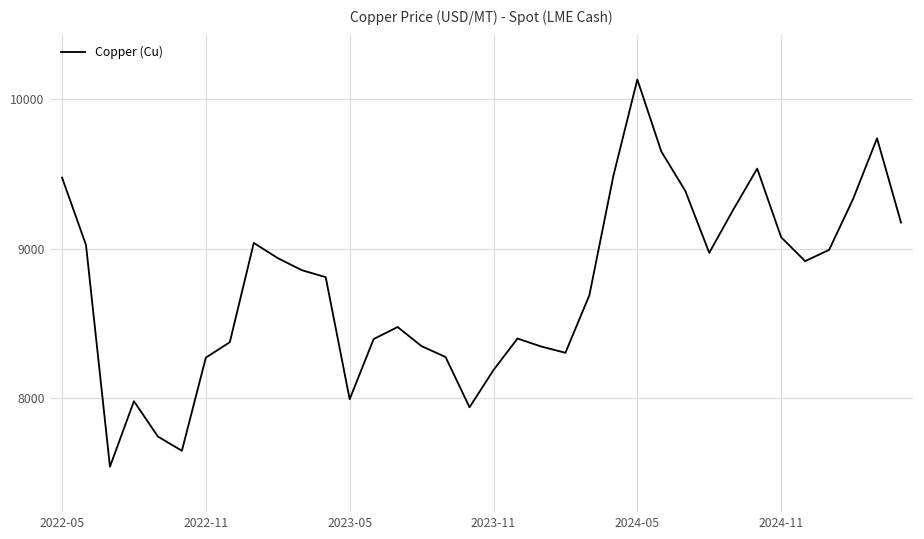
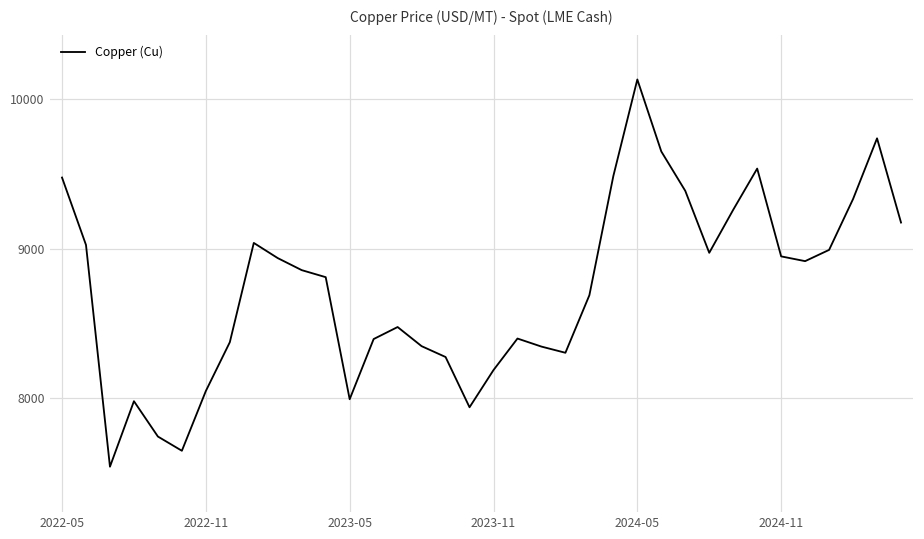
  {
    "2022-05": 9470,
-   "2022-11": 8270,
+   "2022-11": 8050,
    "2023-05": 7990,
    "2023-11": 8190,
    "2024-05": 10130,
-   "2024-11": 9080
+   "2024-11": 8950
  }
